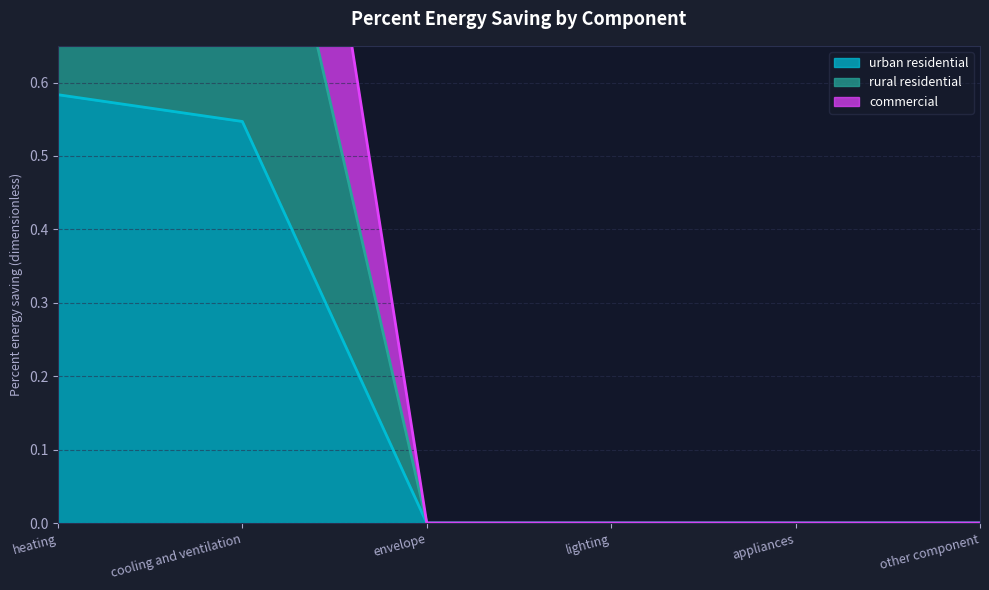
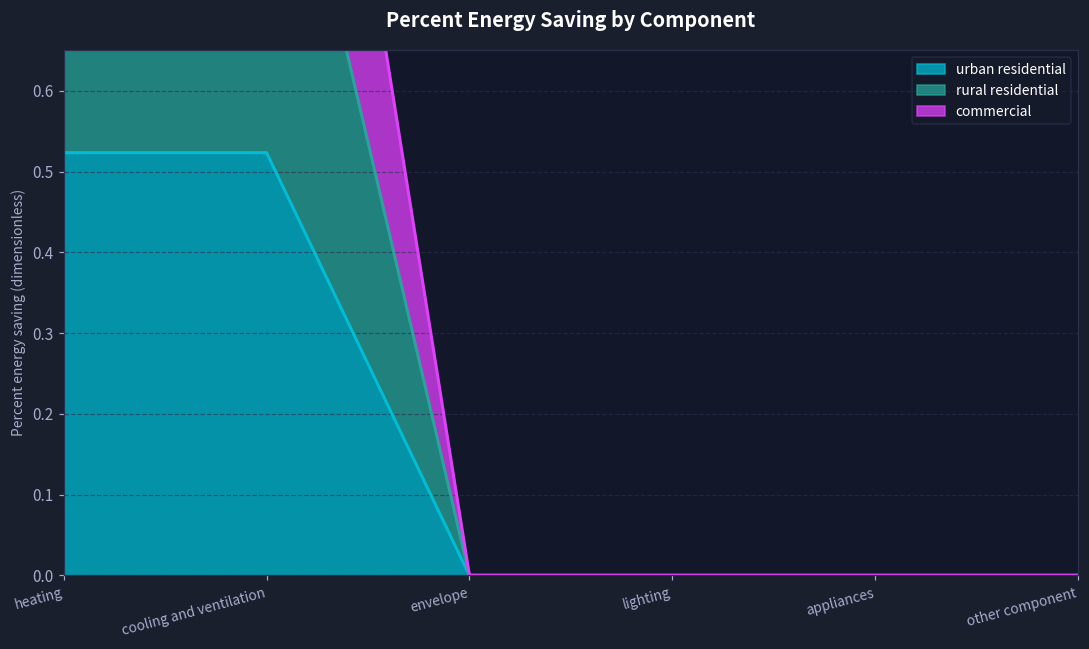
  {
    "urban residential": {
-     "heating": 0.58,
-     "cooling and ventilation": 0.55
+     "heating": 0.52,
+     "cooling and ventilation": 0.52
    }
  }
